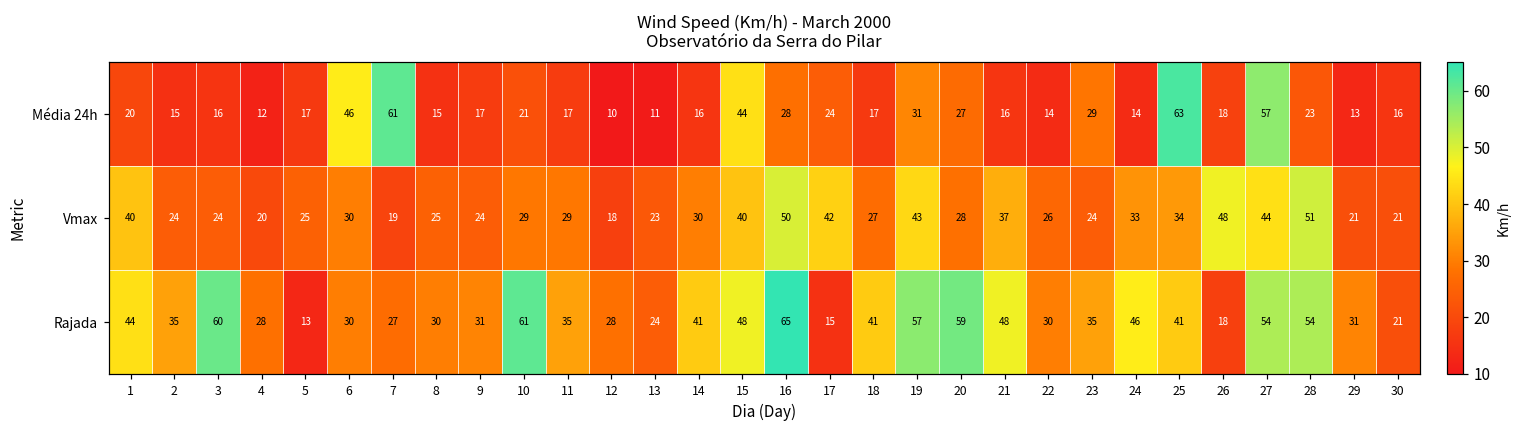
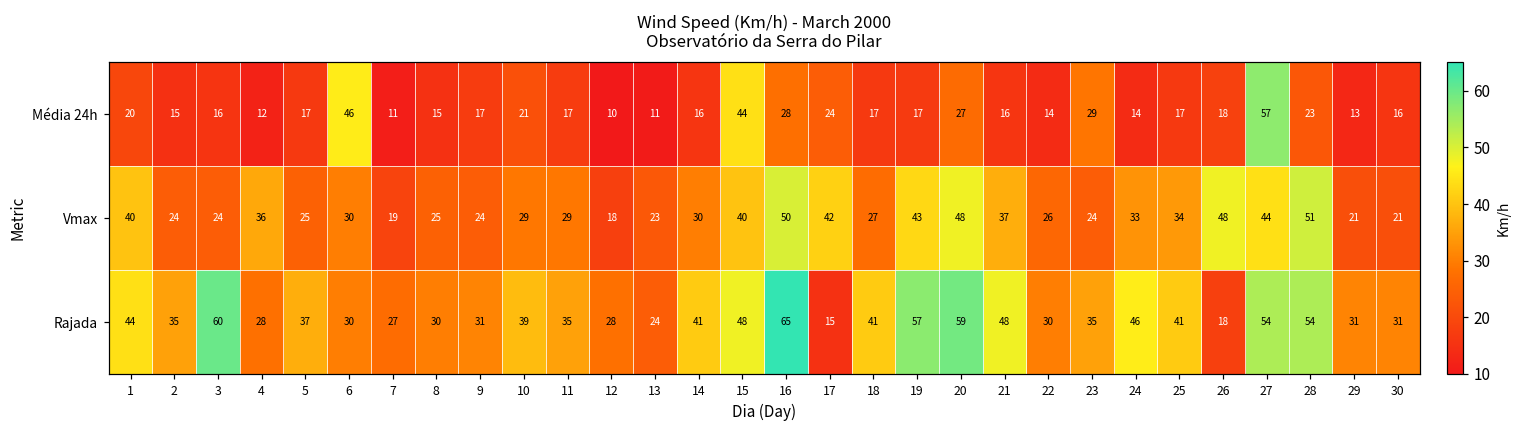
  {
    "Média 24h": {
      "1": 20,
      "2": 15,
      "3": 16,
      "4": 12,
      "5": 17,
      "6": 46,
-     "7": 61,
+     "7": 11,
      "8": 15,
      "9": 17,
      "10": 21,
      "11": 17,
      "12": 10,
      "13": 11,
      "14": 16,
      "15": 44,
      "16": 28,
      "17": 24,
      "18": 17,
-     "19": 31,
+     "19": 17,
      "20": 27,
      "21": 16,
      "22": 14,
      "23": 29,
      "24": 14,
-     "25": 63,
+     "25": 17,
      "26": 18,
      "27": 57,
      "28": 23,
      "29": 13,
      "30": 16
    },
    "Vmax": {
      "1": 40,
      "2": 24,
      "3": 24,
-     "4": 20,
+     "4": 36,
      "5": 25,
      "6": 30,
      "7": 19,
      "8": 25,
      "9": 24,
      "10": 29,
      "11": 29,
      "12": 18,
      "13": 23,
      "14": 30,
      "15": 40,
      "16": 50,
      "17": 42,
      "18": 27,
      "19": 43,
-     "20": 28,
+     "20": 48,
      "21": 37,
      "22": 26,
      "23": 24,
      "24": 33,
      "25": 34,
      "26": 48,
      "27": 44,
      "28": 51,
      "29": 21,
      "30": 21
    },
    "Rajada": {
      "1": 44,
      "2": 35,
      "3": 60,
      "4": 28,
-     "5": 13,
+     "5": 37,
      "6": 30,
      "7": 27,
      "8": 30,
      "9": 31,
-     "10": 61,
+     "10": 39,
      "11": 35,
      "12": 28,
      "13": 24,
      "14": 41,
      "15": 48,
      "16": 65,
      "17": 15,
      "18": 41,
      "19": 57,
      "20": 59,
      "21": 48,
      "22": 30,
      "23": 35,
      "24": 46,
      "25": 41,
      "26": 18,
      "27": 54,
      "28": 54,
      "29": 31,
-     "30": 21
+     "30": 31
    }
  }
